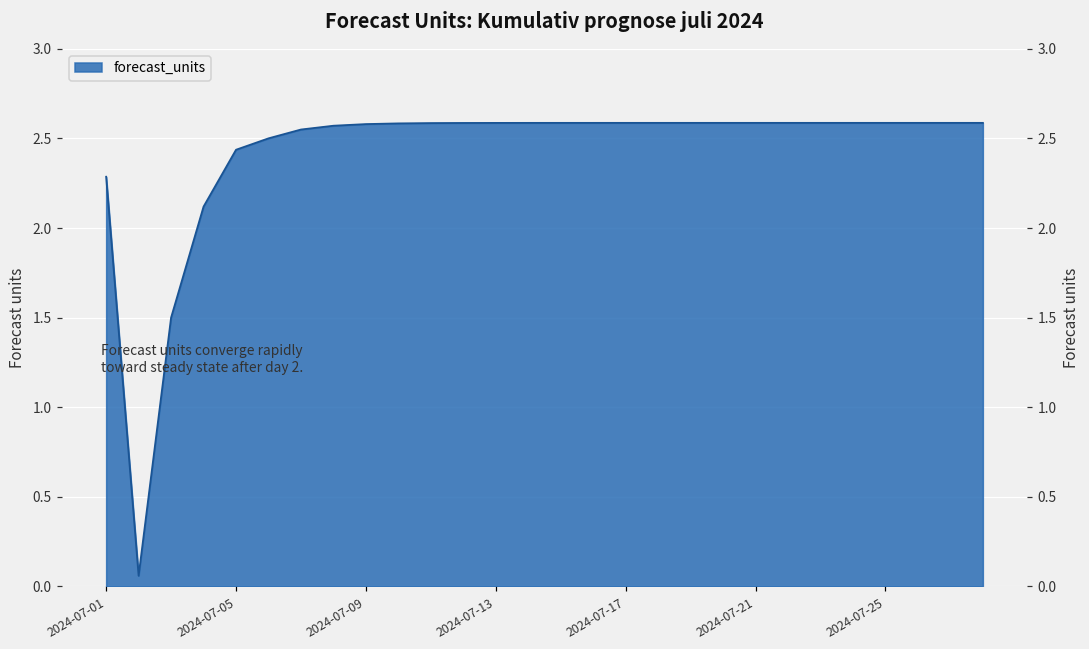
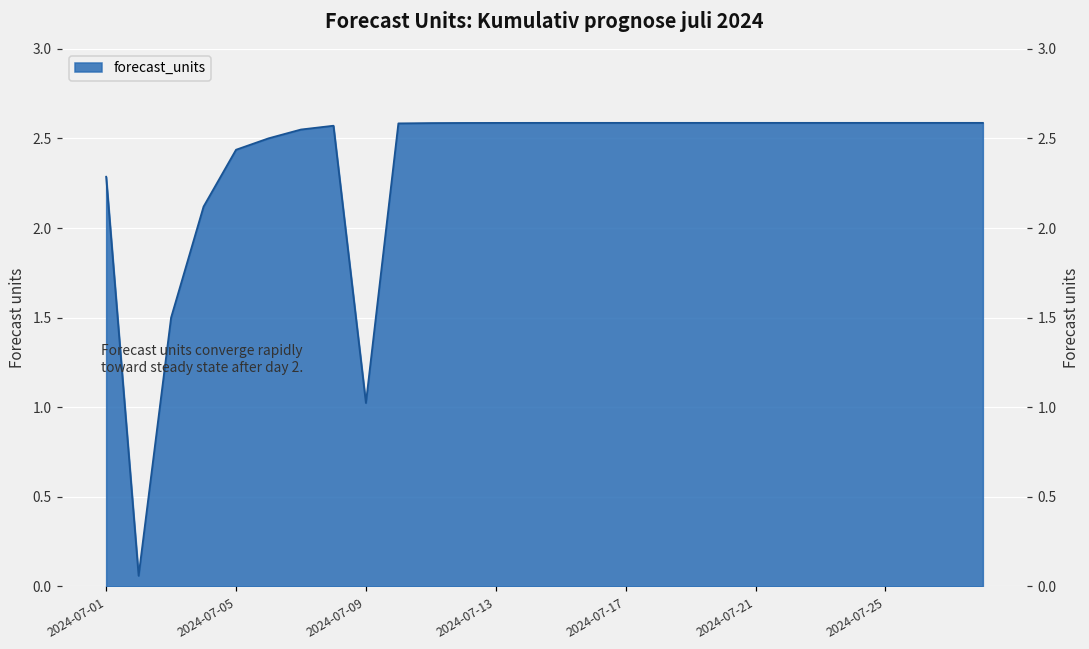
  {
    "2024-07-01": 2.29,
    "2024-07-05": 2.44,
-   "2024-07-09": 2.58,
+   "2024-07-09": 1.02,
    "2024-07-13": 2.59,
    "2024-07-17": 2.59,
    "2024-07-21": 2.59,
    "2024-07-25": 2.59
  }
